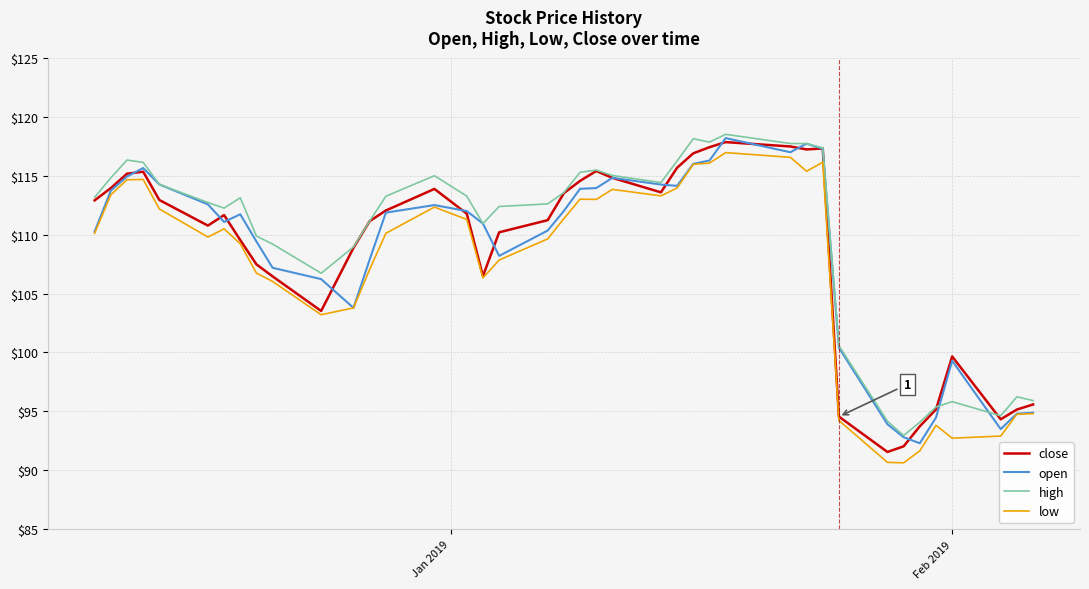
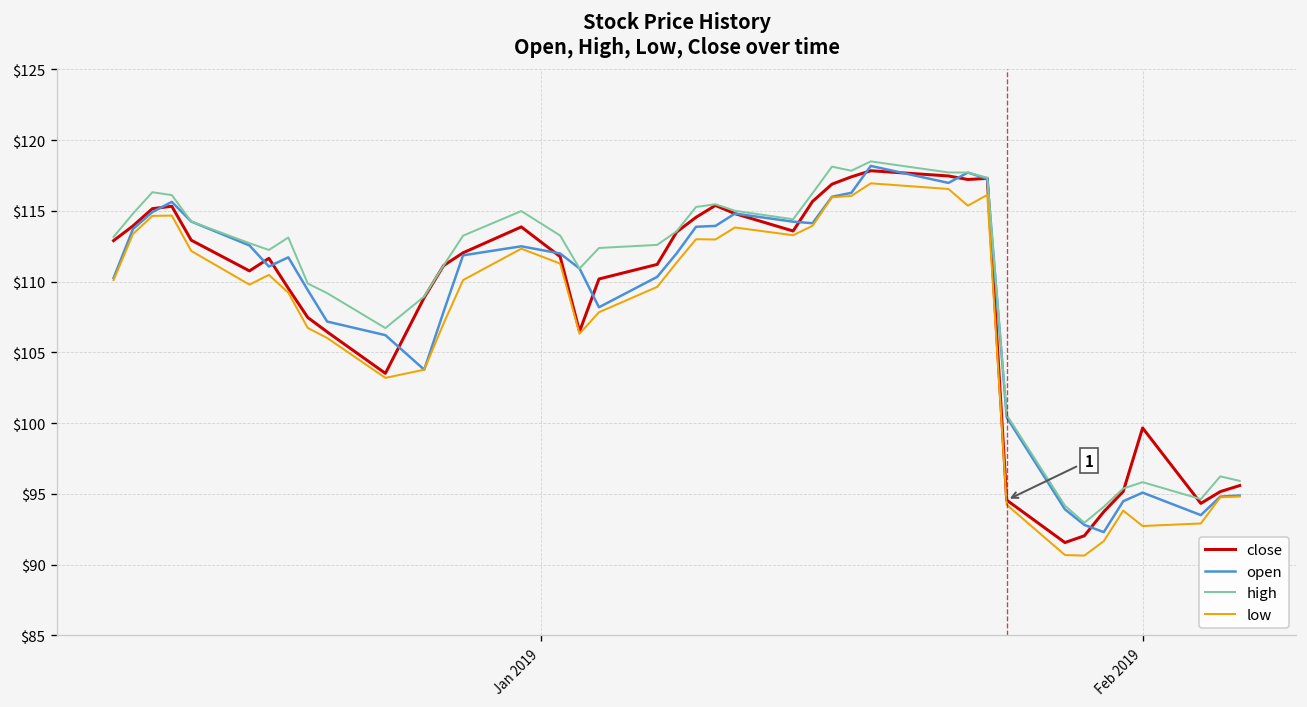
  {
    "close": {
      "Feb 2019": "$99.7"
    },
    "open": {
-     "Feb 2019": "$99.3"
+     "Feb 2019": "$95.1"
    },
    "high": {
      "Feb 2019": "$95.8"
    },
    "low": {
      "Feb 2019": "$92.7"
    }
  }
